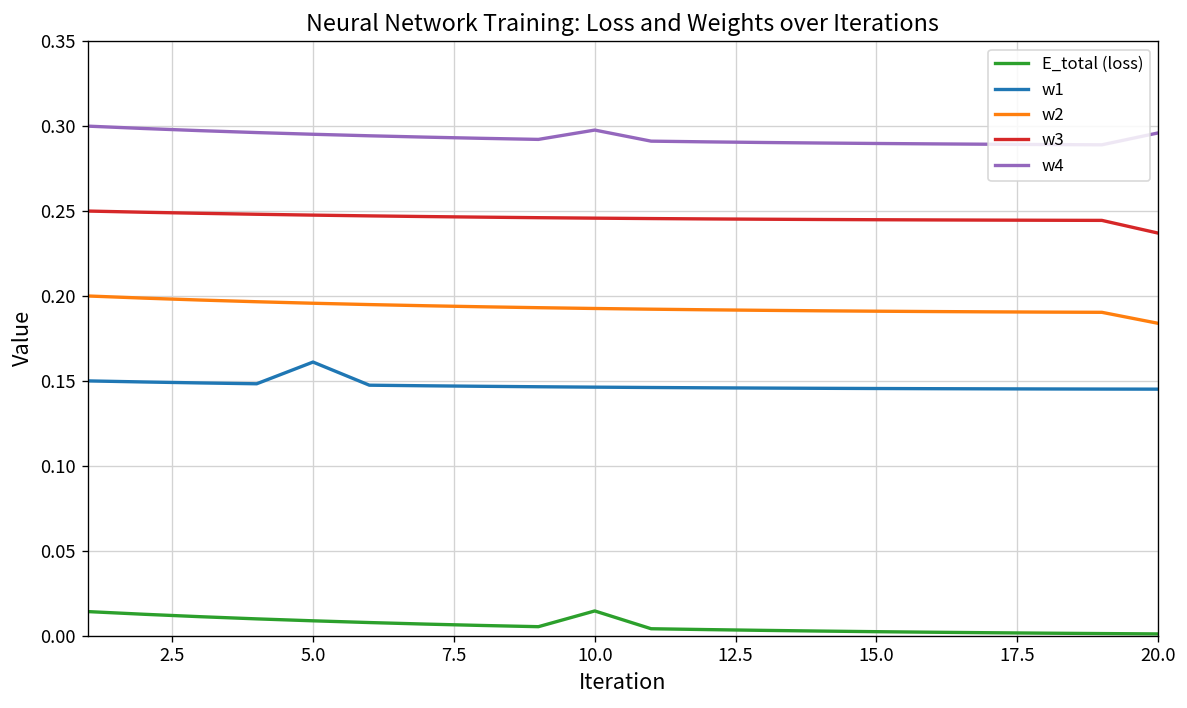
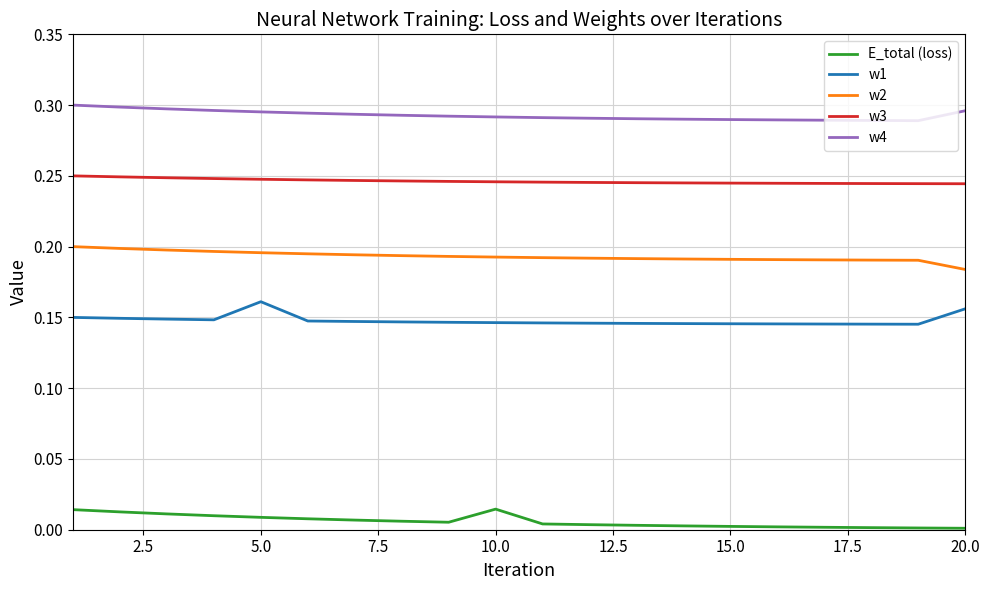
  {
    "E_total (loss)": {
      "5.0": 0.009,
      "10.0": 0.015,
      "15.0": 0.002,
      "20.0": 0.001
    },
    "w1": {
      "5.0": 0.161,
      "10.0": 0.146,
      "15.0": 0.146,
-     "20.0": 0.145
+     "20.0": 0.156
    },
    "w2": {
      "5.0": 0.196,
      "10.0": 0.193,
      "15.0": 0.191,
      "20.0": 0.184
    },
    "w3": {
      "5.0": 0.248,
      "10.0": 0.246,
      "15.0": 0.245,
-     "20.0": 0.237
+     "20.0": 0.244
    },
    "w4": {
      "5.0": 0.295,
-     "10.0": 0.298,
+     "10.0": 0.292,
      "15.0": 0.290,
      "20.0": 0.296
    }
  }
